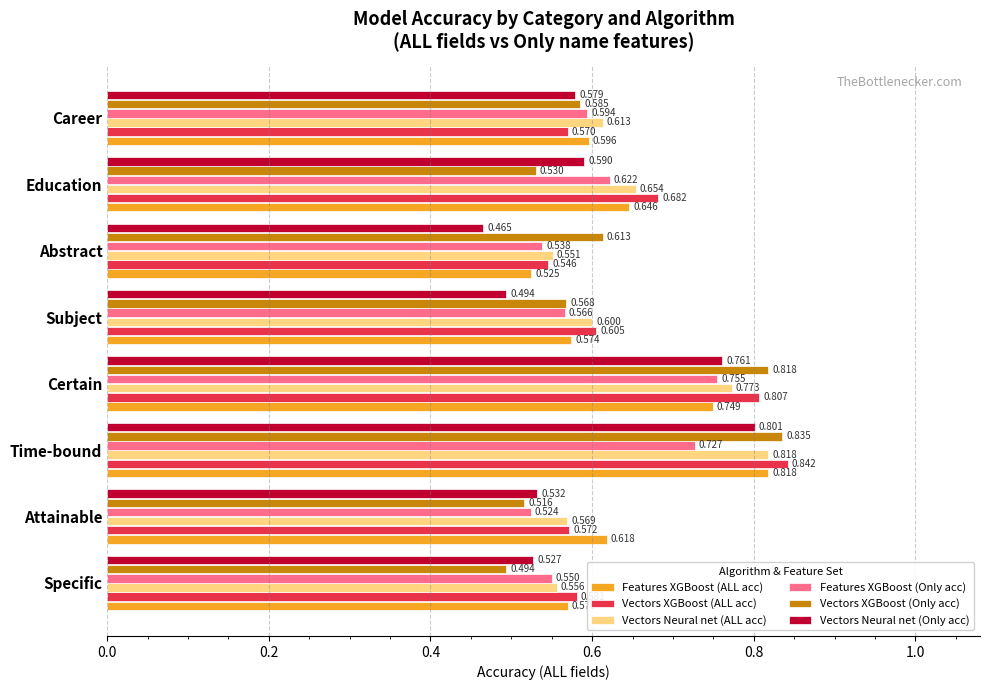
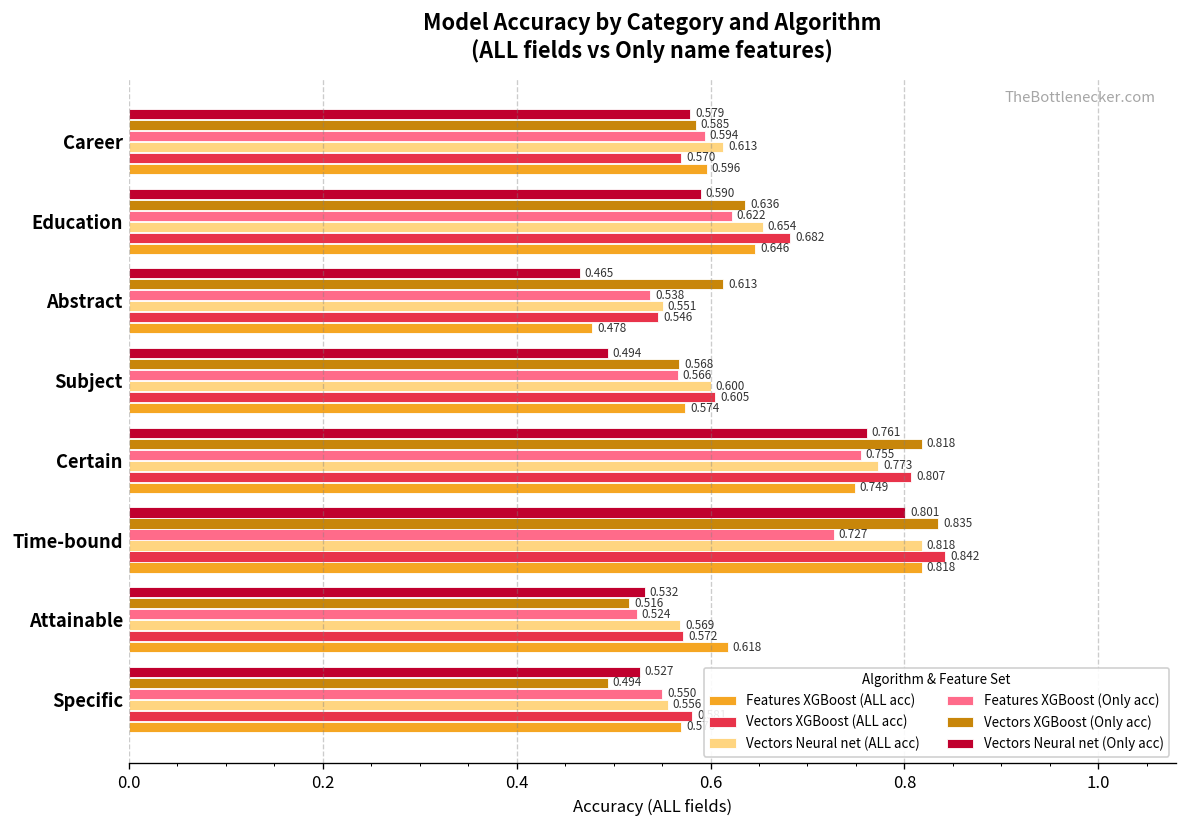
  {
    "Features XGBoost (ALL acc)": {
      "Career": 0.596,
      "Education": 0.646,
-     "Abstract": 0.525,
+     "Abstract": 0.478,
      "Subject": 0.574,
      "Certain": 0.749,
      "Time-bound": 0.818,
      "Attainable": 0.618
    },
    "Vectors XGBoost (ALL acc)": {
      "Career": 0.570,
      "Education": 0.682,
      "Abstract": 0.546,
      "Subject": 0.605,
      "Certain": 0.807,
      "Time-bound": 0.842,
      "Attainable": 0.572
    },
    "Vectors Neural net (ALL acc)": {
      "Career": 0.613,
      "Education": 0.654,
      "Abstract": 0.551,
      "Subject": 0.600,
      "Certain": 0.773,
      "Time-bound": 0.818,
      "Attainable": 0.569,
      "Specific": 0.556
    },
    "Features XGBoost (Only acc)": {
      "Career": 0.594,
      "Education": 0.622,
      "Abstract": 0.538,
      "Subject": 0.566,
      "Certain": 0.755,
      "Time-bound": 0.727,
      "Attainable": 0.524,
      "Specific": 0.550
    },
    "Vectors XGBoost (Only acc)": {
      "Career": 0.585,
-     "Education": 0.530,
+     "Education": 0.636,
      "Abstract": 0.613,
      "Subject": 0.568,
      "Certain": 0.818,
      "Time-bound": 0.835,
      "Attainable": 0.516,
      "Specific": 0.494
    },
    "Vectors Neural net (Only acc)": {
      "Career": 0.579,
      "Education": 0.590,
      "Abstract": 0.465,
      "Subject": 0.494,
      "Certain": 0.761,
      "Time-bound": 0.801,
      "Attainable": 0.532,
      "Specific": 0.527
    }
  }
